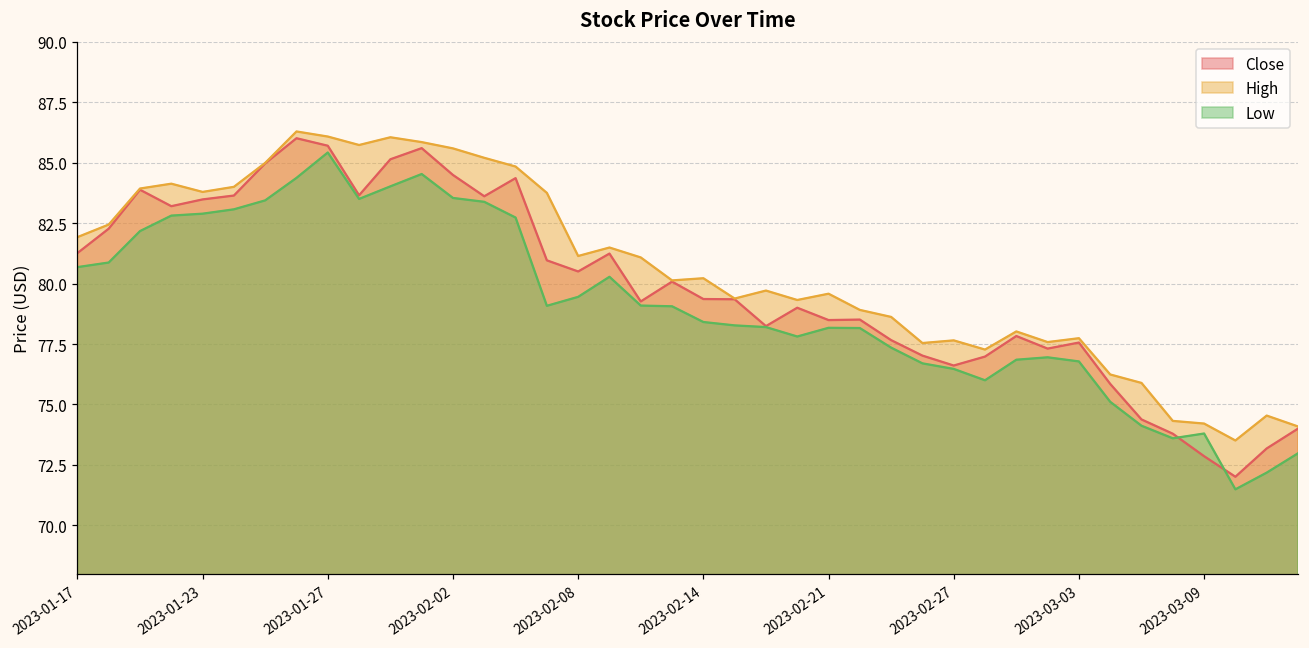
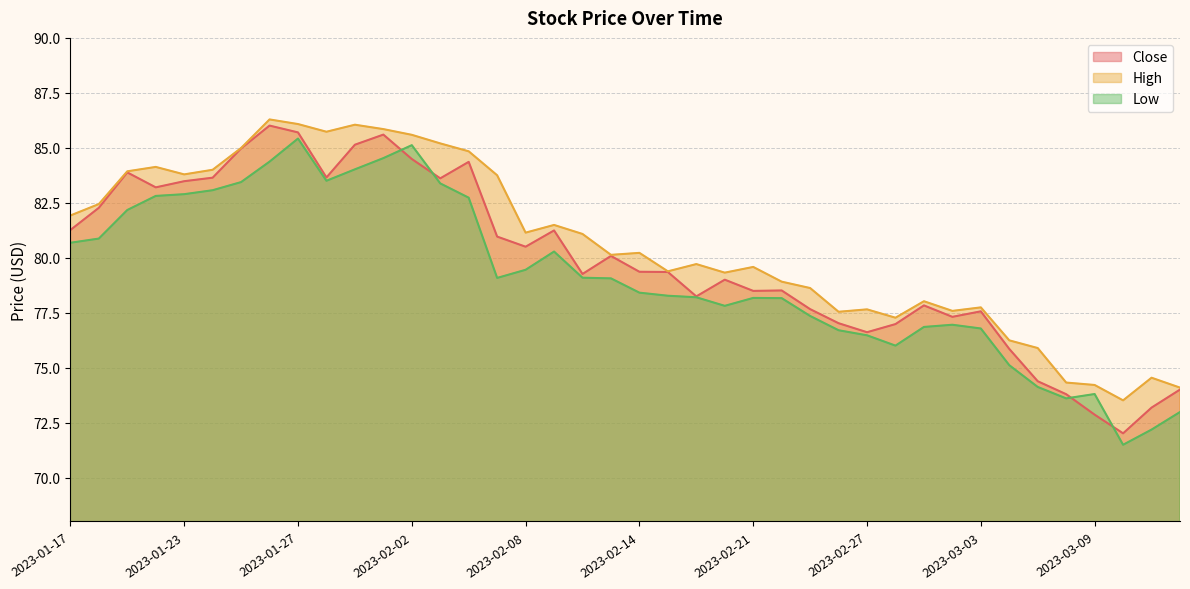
  {
    "Low": {
      "2023-01-17": 80.7,
      "2023-01-23": 82.9,
      "2023-01-27": 85.4,
-     "2023-02-02": 83.5,
+     "2023-02-02": 85.1,
      "2023-02-08": 79.4,
      "2023-02-14": 78.4,
      "2023-02-21": 78.2,
      "2023-02-27": 76.5,
      "2023-03-03": 76.8,
      "2023-03-09": 73.8
    }
  }
